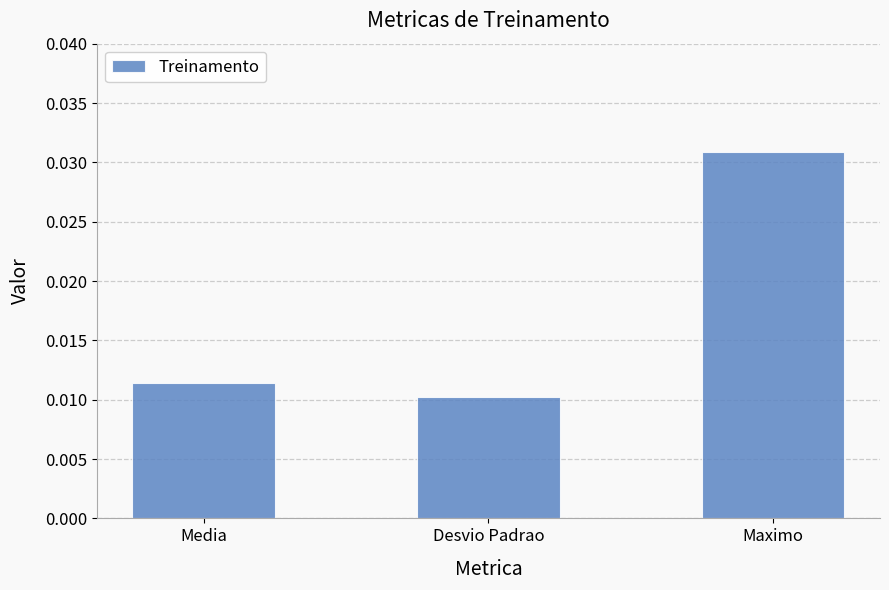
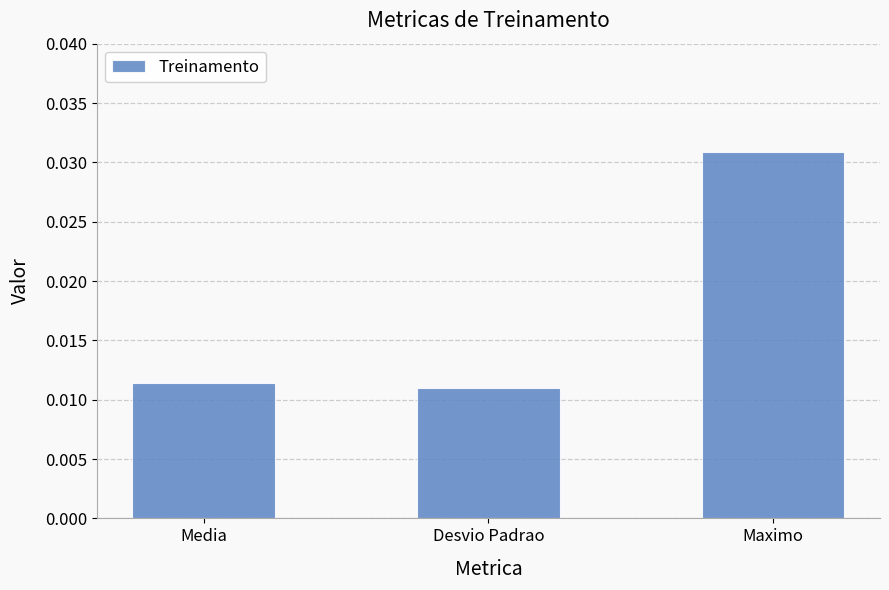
  {
    "Media": 0.0114,
-   "Desvio Padrao": 0.0102,
+   "Desvio Padrao": 0.0110,
    "Maximo": 0.0308
  }
